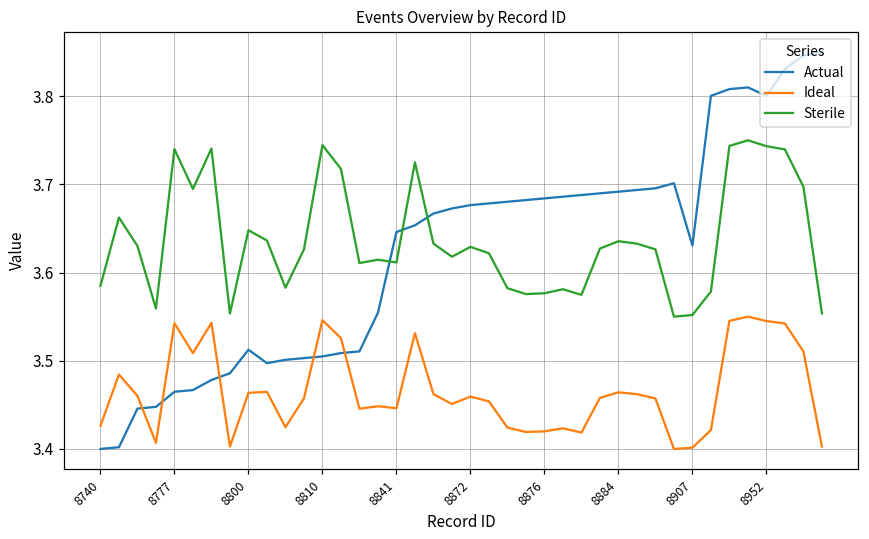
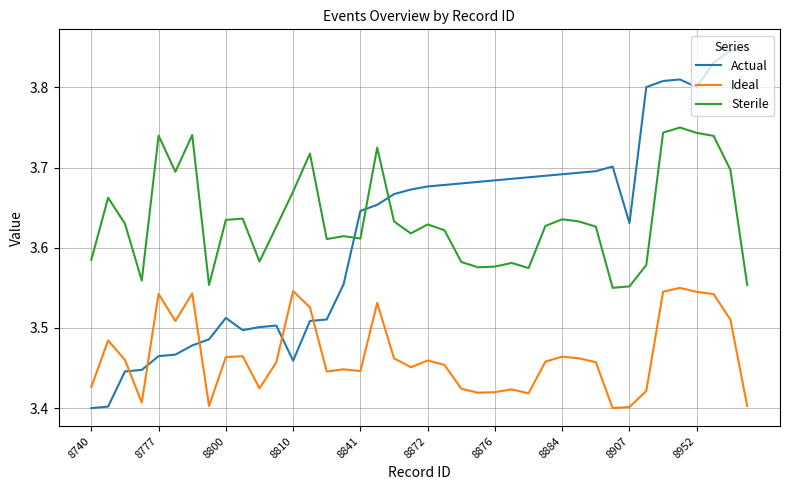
  {
    "Actual": {
      "8740": 3.40,
      "8777": 3.46,
      "8800": 3.51,
-     "8810": 3.50,
+     "8810": 3.46,
      "8841": 3.65,
      "8872": 3.68,
      "8876": 3.68,
      "8884": 3.69,
      "8907": 3.63
    },
    "Ideal": {
      "8740": 3.43,
      "8777": 3.54,
      "8800": 3.46,
      "8810": 3.55,
      "8841": 3.45,
      "8872": 3.46,
      "8876": 3.42,
      "8884": 3.46,
      "8907": 3.40,
      "8952": 3.55
    },
    "Sterile": {
      "8740": 3.58,
      "8777": 3.74,
-     "8800": 3.65,
-     "8810": 3.74,
+     "8800": 3.63,
+     "8810": 3.67,
      "8841": 3.61,
      "8872": 3.63,
      "8876": 3.58,
      "8884": 3.64,
      "8907": 3.55,
      "8952": 3.74
    }
  }
